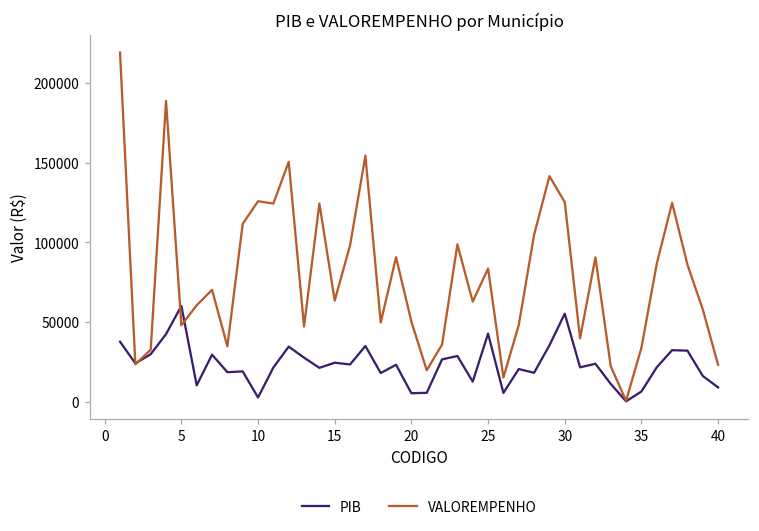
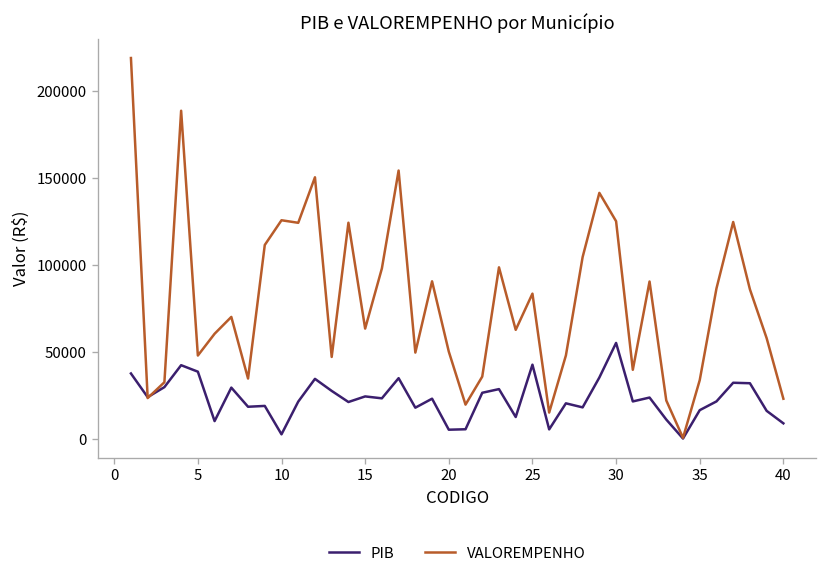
  {
    "PIB": {
-     "5": 60000,
+     "5": 39000,
      "10": 3000,
      "15": 24000,
      "20": 5000,
      "25": 43000,
      "30": 55000,
-     "35": 6000,
+     "35": 17000,
      "40": 9000
    },
    "VALOREMPENHO": {
      "5": 48000,
      "10": 126000,
      "15": 63000,
      "20": 50000,
      "25": 84000,
      "30": 125000,
      "35": 34000,
      "40": 23000
    }
  }
